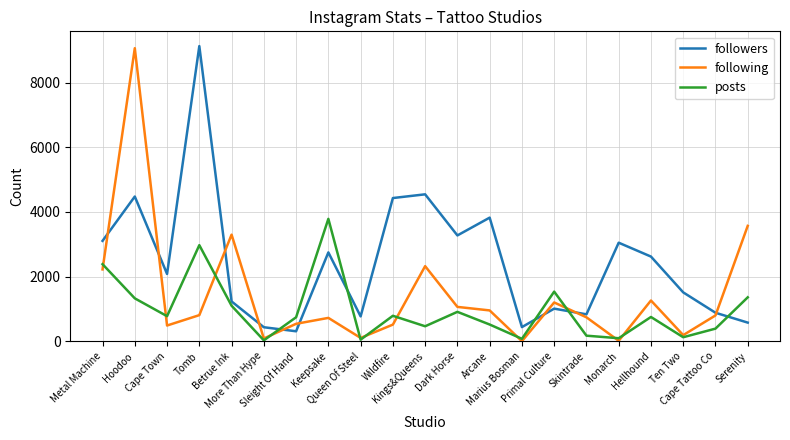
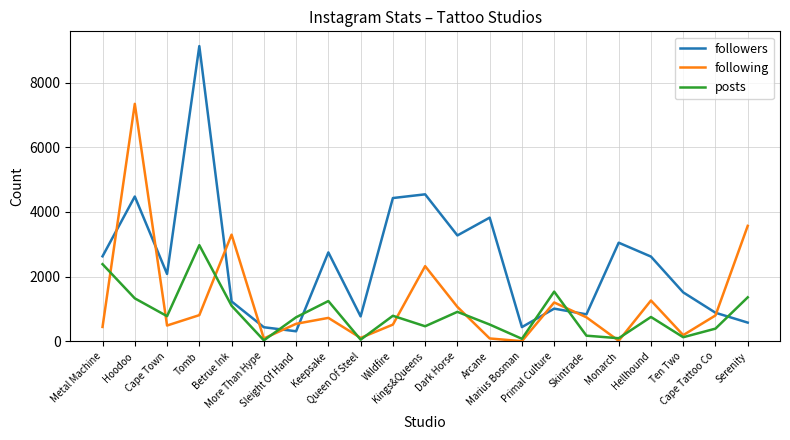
  {
    "followers": {
-     "Metal Machine": 3100,
+     "Metal Machine": 2600,
      "Hoodoo": 4500,
      "Cape Town": 2100,
      "Tomb": 9100,
      "Betrue Ink": 1200,
      "More Than Hype": 400,
      "Sleight Of Hand": 300,
      "Keepsake": 2700,
      "Queen Of Steel": 800,
      "Wildfire": 4400,
      "Kings&Queens": 4500,
      "Dark Horse": 3300,
      "Arcane": 3800,
      "Marius Bosman": 400,
      "Primal Culture": 1000,
      "Skintrade": 800,
      "Monarch": 3000,
      "Hellhound": 2600,
      "Ten Two": 1500,
      "Cape Tattoo Co": 900,
      "Serenity": 600
    },
    "following": {
-     "Metal Machine": 2200,
-     "Hoodoo": 9100,
+     "Metal Machine": 400,
+     "Hoodoo": 7300,
      "Cape Town": 500,
      "Tomb": 800,
      "Betrue Ink": 3300,
      "Sleight Of Hand": 500,
      "Keepsake": 700,
      "Wildfire": 500,
      "Kings&Queens": 2300,
      "Dark Horse": 1100,
-     "Arcane": 1000,
+     "Arcane": 100,
      "Primal Culture": 1200,
      "Skintrade": 700,
      "Monarch": 0,
      "Hellhound": 1300,
      "Cape Tattoo Co": 800,
      "Serenity": 3600
    },
    "posts": {
      "Metal Machine": 2400,
      "Hoodoo": 1300,
      "Cape Town": 800,
      "Tomb": 3000,
      "Betrue Ink": 1100,
      "Sleight Of Hand": 700,
-     "Keepsake": 3800,
+     "Keepsake": 1200,
      "Wildfire": 800,
      "Kings&Queens": 500,
      "Dark Horse": 900,
      "Arcane": 500,
      "Primal Culture": 1500,
      "Skintrade": 200,
      "Monarch": 100,
      "Hellhound": 800,
      "Cape Tattoo Co": 400,
      "Serenity": 1400
    }
  }
